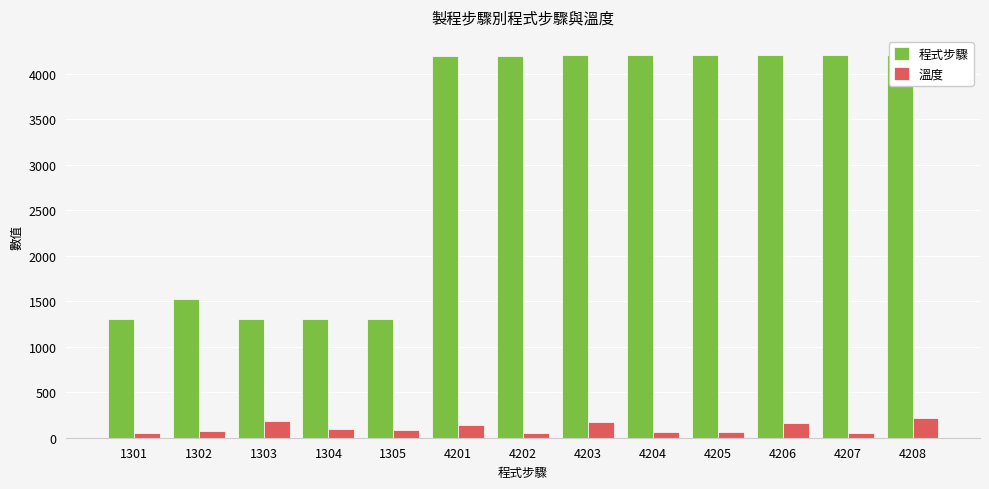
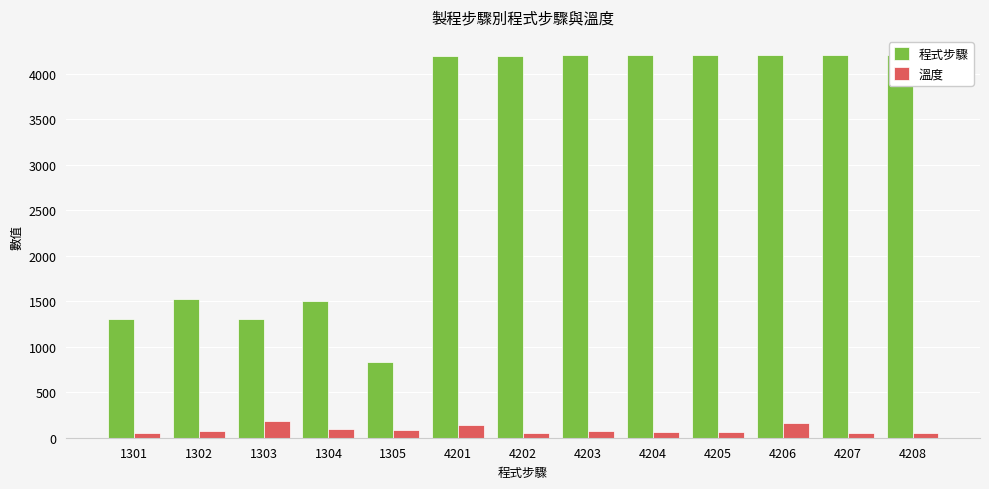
  {
    "程式步驟": {
      "1301": 1300,
      "1302": 1500,
      "1303": 1300,
-     "1304": 1300,
-     "1305": 1300,
+     "1304": 1500,
+     "1305": 800,
      "4201": 4200,
      "4202": 4200,
      "4203": 4200,
      "4204": 4200,
      "4205": 4200,
      "4206": 4200,
      "4207": 4200
    },
    "溫度": {
      "1301": 100,
      "1302": 100,
      "1303": 200,
      "1304": 100,
      "1305": 100,
      "4201": 100,
      "4202": 100,
-     "4203": 200,
+     "4203": 100,
      "4204": 100,
      "4205": 100,
      "4206": 200,
      "4207": 100,
-     "4208": 200
+     "4208": 100
    }
  }
